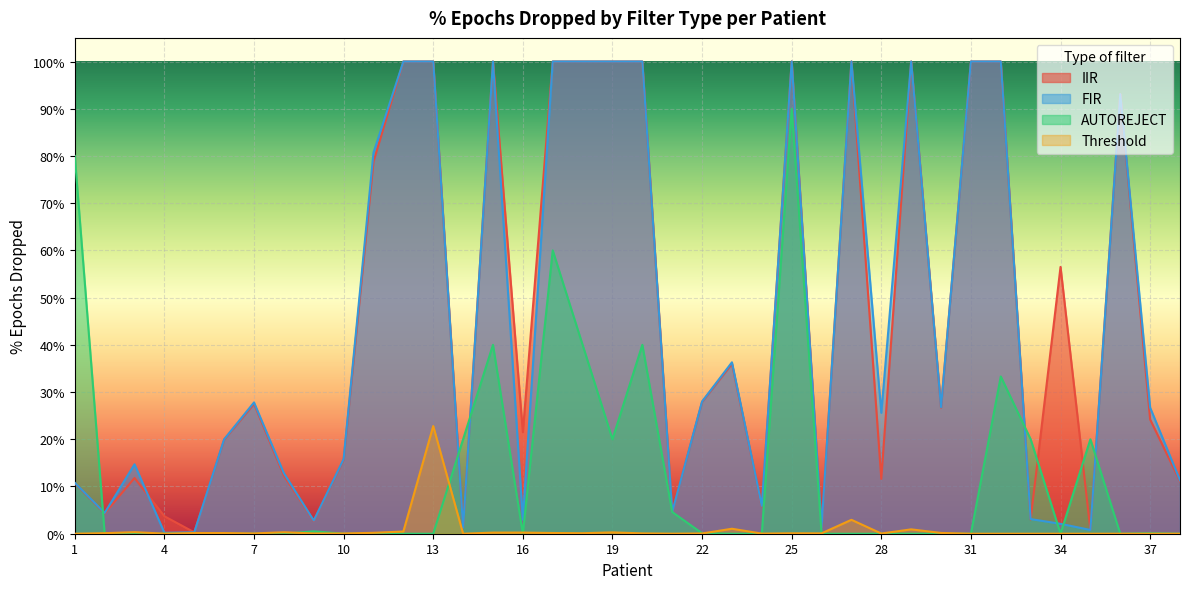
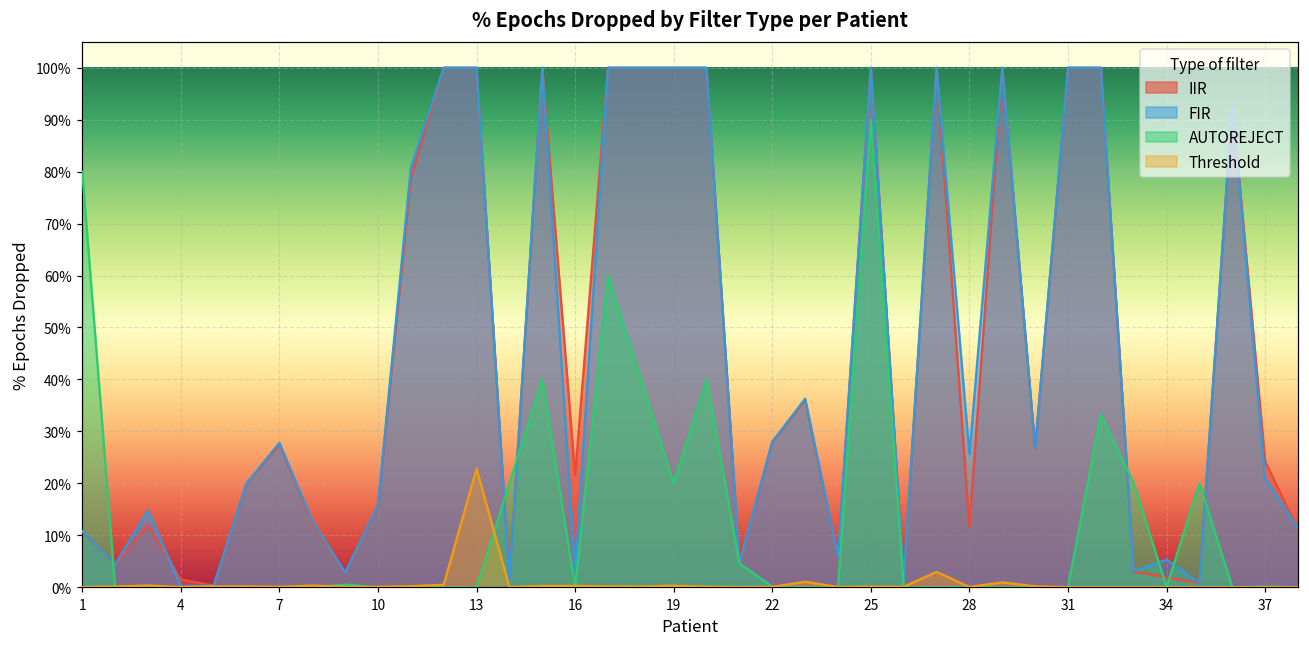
  {
    "IIR": {
-     "4": "4%",
+     "4": "2%",
      "16": "22%",
      "28": "12%",
-     "34": "56%",
+     "34": "2%",
      "37": "24%"
    },
    "FIR": {
      "16": "3%",
      "28": "26%",
-     "34": "2%",
-     "37": "27%"
+     "34": "5%",
+     "37": "21%"
    },
    "AUTOREJECT": {
      "1": "80%",
      "13": "0%",
      "19": "20%",
      "25": "90%"
    },
    "Threshold": {
      "1": "0%",
      "13": "23%",
      "19": "0%",
      "25": "0%"
    }
  }
